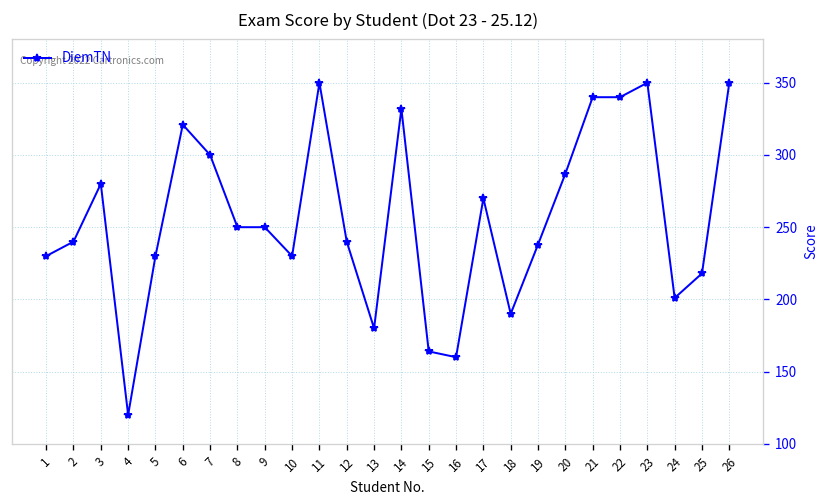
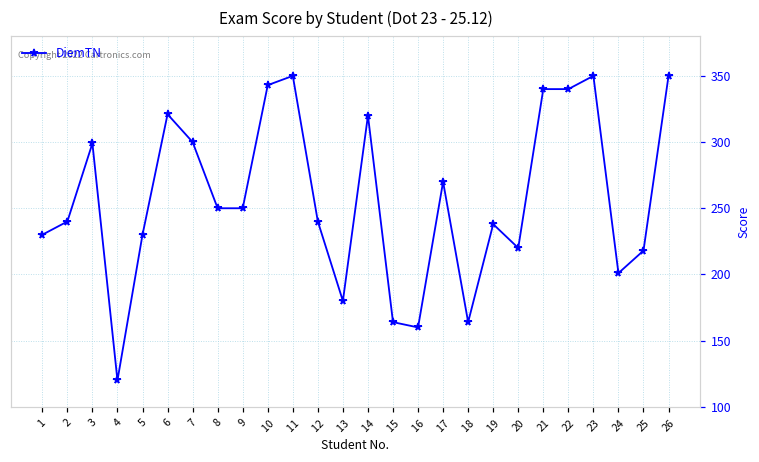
  {
    "1": 230,
    "2": 240,
-   "3": 280,
+   "3": 299,
    "4": 120,
    "5": 230,
    "6": 321,
    "7": 300,
    "8": 250,
    "9": 250,
-   "10": 230,
+   "10": 343,
    "11": 350,
    "12": 240,
    "13": 180,
-   "14": 332,
+   "14": 320,
    "15": 164,
    "16": 160,
    "17": 270,
-   "18": 190,
+   "18": 164,
    "19": 238,
-   "20": 287,
+   "20": 220,
    "21": 340,
    "22": 340,
    "23": 350,
    "24": 201,
    "25": 218,
    "26": 350
  }
